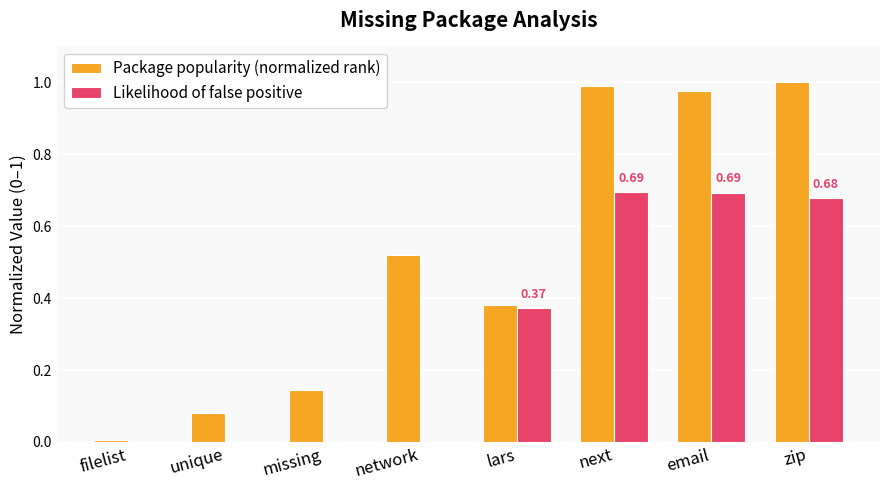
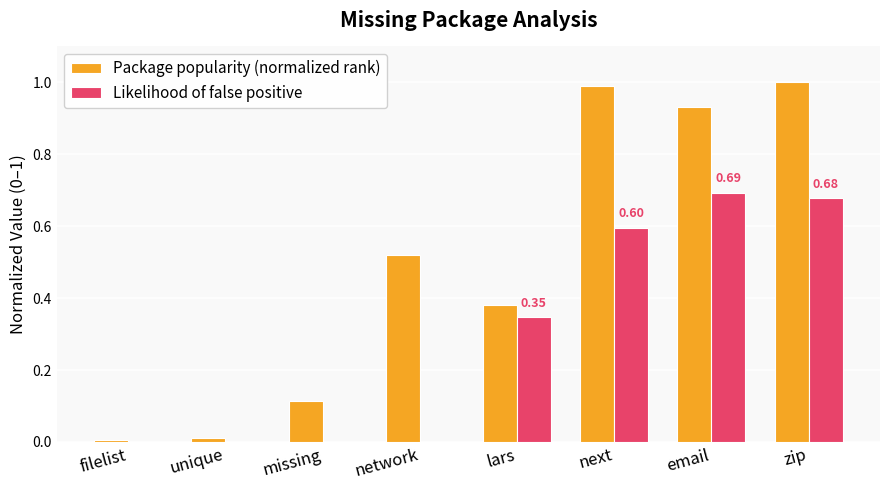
  {
    "Package popularity (normalized rank)": {
-     "unique": 0.08,
-     "missing": 0.14,
+     "unique": 0.01,
+     "missing": 0.11,
      "network": 0.52,
      "lars": 0.38,
      "next": 0.99,
-     "email": 0.98,
+     "email": 0.93,
      "zip": 1.00
    },
    "Likelihood of false positive": {
-     "lars": 0.37,
-     "next": 0.69,
+     "lars": 0.35,
+     "next": 0.60,
      "email": 0.69,
      "zip": 0.68
    }
  }
